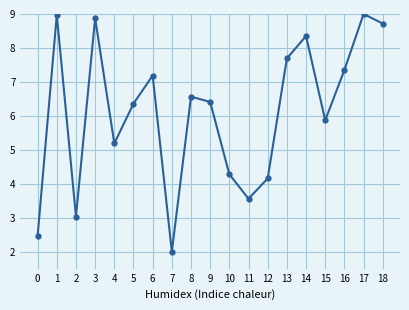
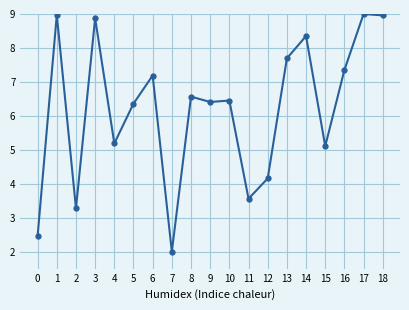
  {
    "0": 2.5,
    "1": 9.0,
-   "2": 3.0,
+   "2": 3.3,
    "3": 8.9,
    "4": 5.2,
    "5": 6.4,
    "6": 7.2,
    "7": 2.0,
    "8": 6.6,
    "9": 6.4,
-   "10": 4.3,
+   "10": 6.5,
    "11": 3.6,
    "12": 4.2,
    "13": 7.7,
    "14": 8.4,
-   "15": 5.9,
+   "15": 5.1,
    "16": 7.3,
    "17": 9.0,
-   "18": 8.7
+   "18": 9.0
  }
